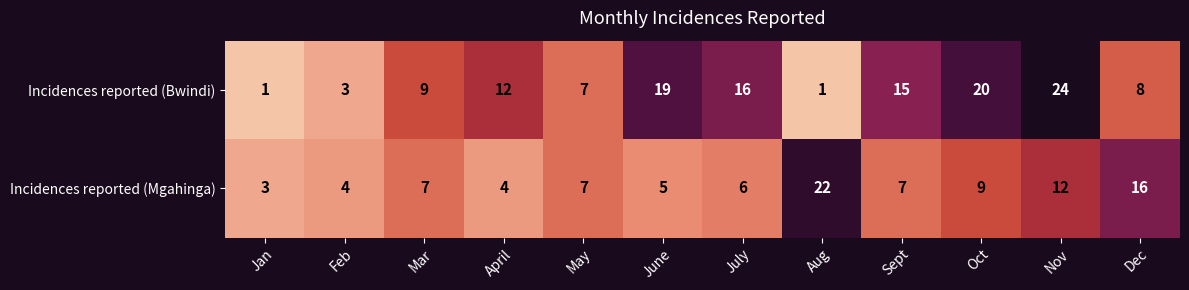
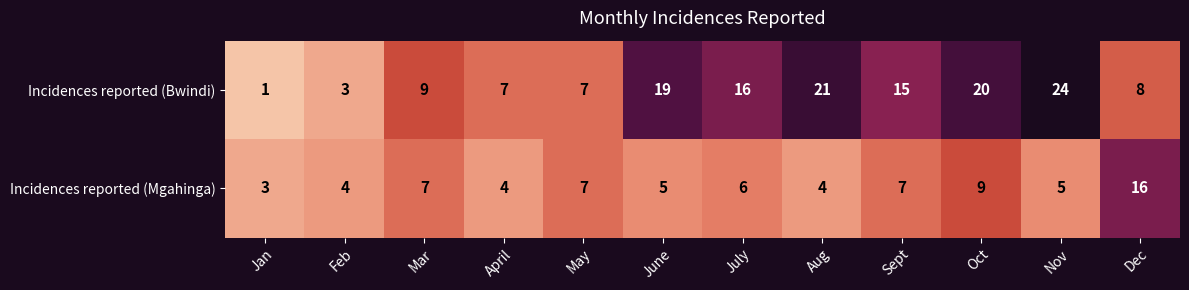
  {
    "Incidences reported (Bwindi)": {
      "Jan": 1,
      "Feb": 3,
      "Mar": 9,
-     "April": 12,
+     "April": 7,
      "May": 7,
      "June": 19,
      "July": 16,
-     "Aug": 1,
+     "Aug": 21,
      "Sept": 15,
      "Oct": 20,
      "Nov": 24,
      "Dec": 8
    },
    "Incidences reported (Mgahinga)": {
      "Jan": 3,
      "Feb": 4,
      "Mar": 7,
      "April": 4,
      "May": 7,
      "June": 5,
      "July": 6,
-     "Aug": 22,
+     "Aug": 4,
      "Sept": 7,
      "Oct": 9,
-     "Nov": 12,
+     "Nov": 5,
      "Dec": 16
    }
  }
